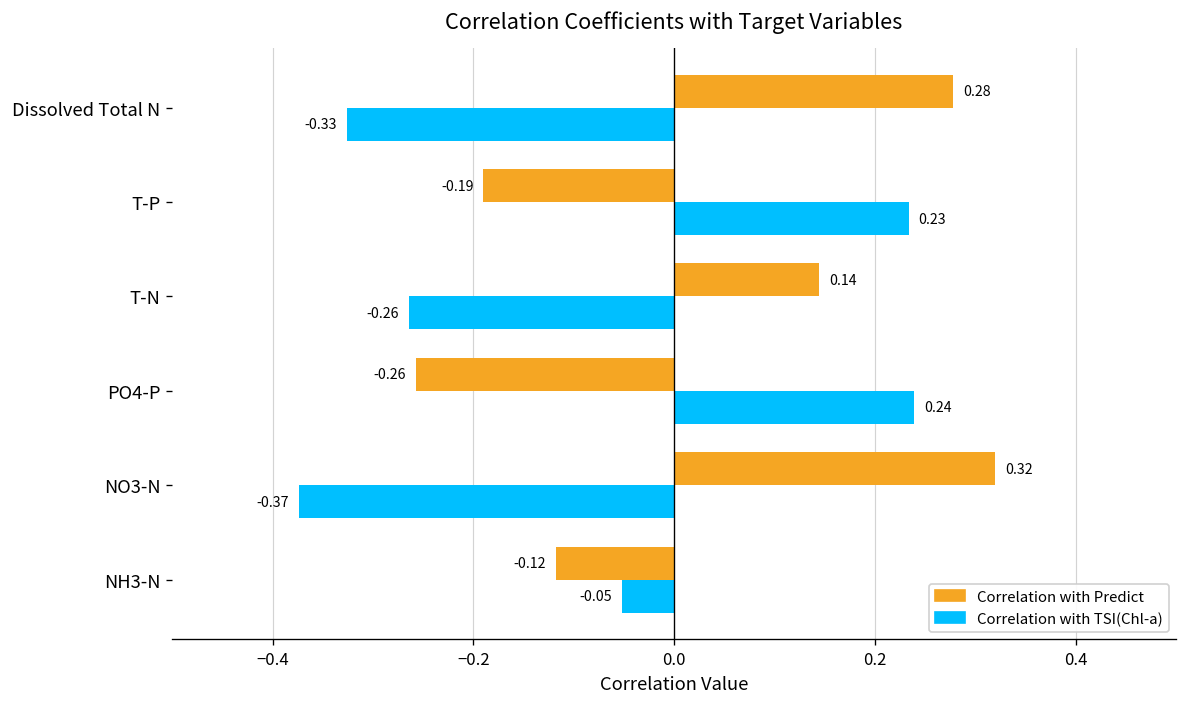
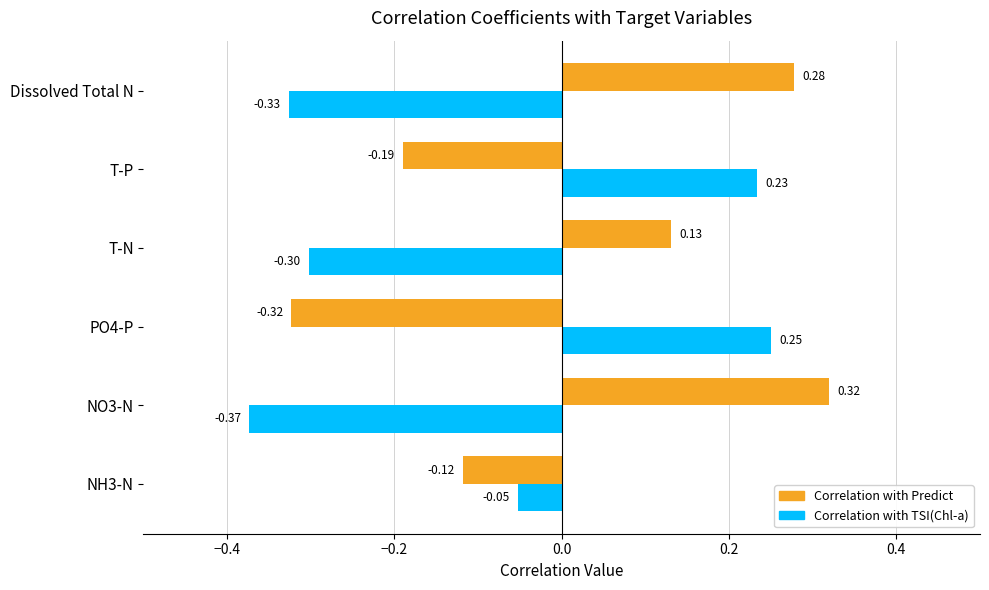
  {
    "Correlation with Predict": {
      "Dissolved Total N": 0.28,
      "T-P": -0.19,
-     "T-N": 0.14,
-     "PO4-P": -0.26,
+     "T-N": 0.13,
+     "PO4-P": -0.32,
      "NO3-N": 0.32,
      "NH3-N": -0.12
    },
    "Correlation with TSI(Chl-a)": {
      "Dissolved Total N": -0.33,
      "T-P": 0.23,
-     "T-N": -0.26,
-     "PO4-P": 0.24,
+     "T-N": -0.30,
+     "PO4-P": 0.25,
      "NO3-N": -0.37,
      "NH3-N": -0.05
    }
  }
